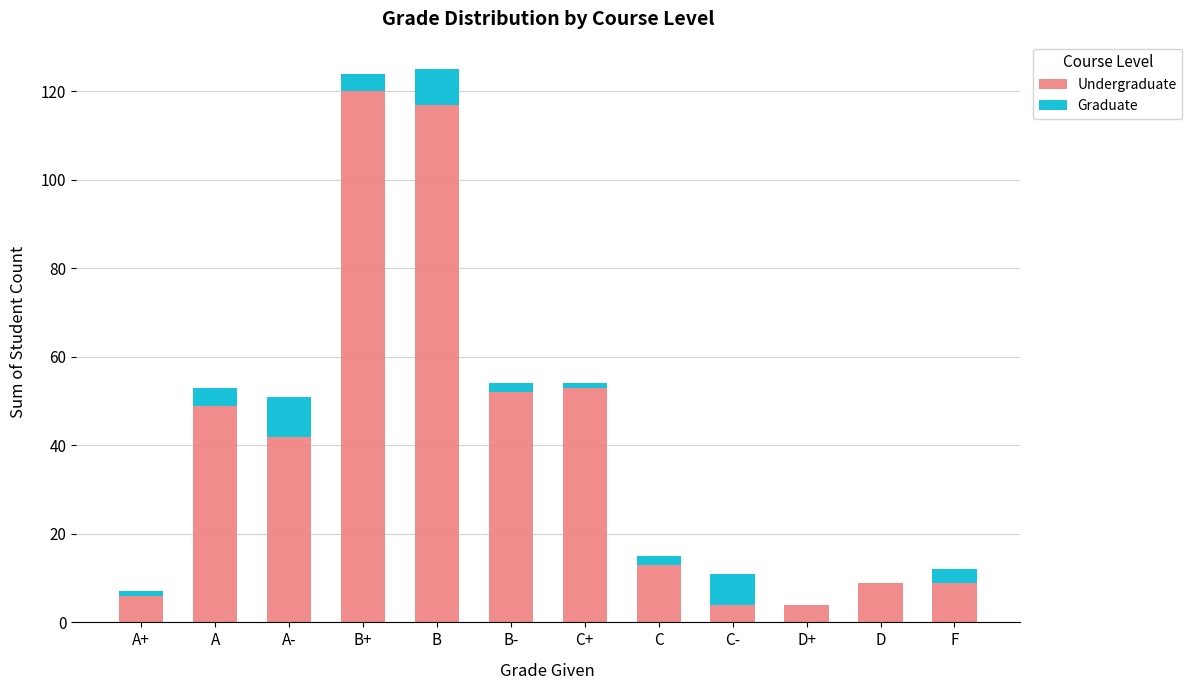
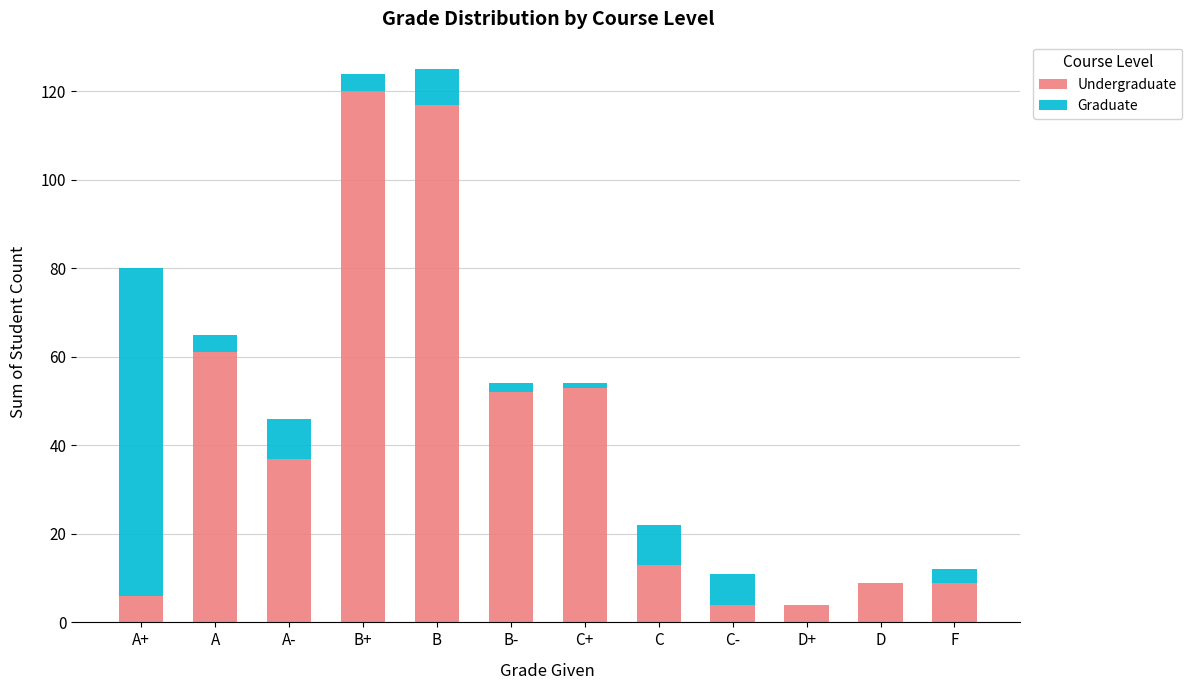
  {
    "Undergraduate": {
      "A+": 6,
-     "A": 49,
-     "A-": 42,
+     "A": 61,
+     "A-": 37,
      "B+": 120,
      "B": 117,
      "B-": 52,
      "C+": 53,
      "C": 13,
      "C-": 4,
      "D+": 4,
      "D": 9,
      "F": 9
    },
    "Graduate": {
-     "A+": 1,
+     "A+": 74,
      "A": 4,
      "A-": 9,
      "B+": 4,
      "B": 8,
      "B-": 2,
      "C+": 1,
-     "C": 2,
+     "C": 9,
      "C-": 7,
      "D+": 0,
      "D": 0,
      "F": 3
    }
  }
